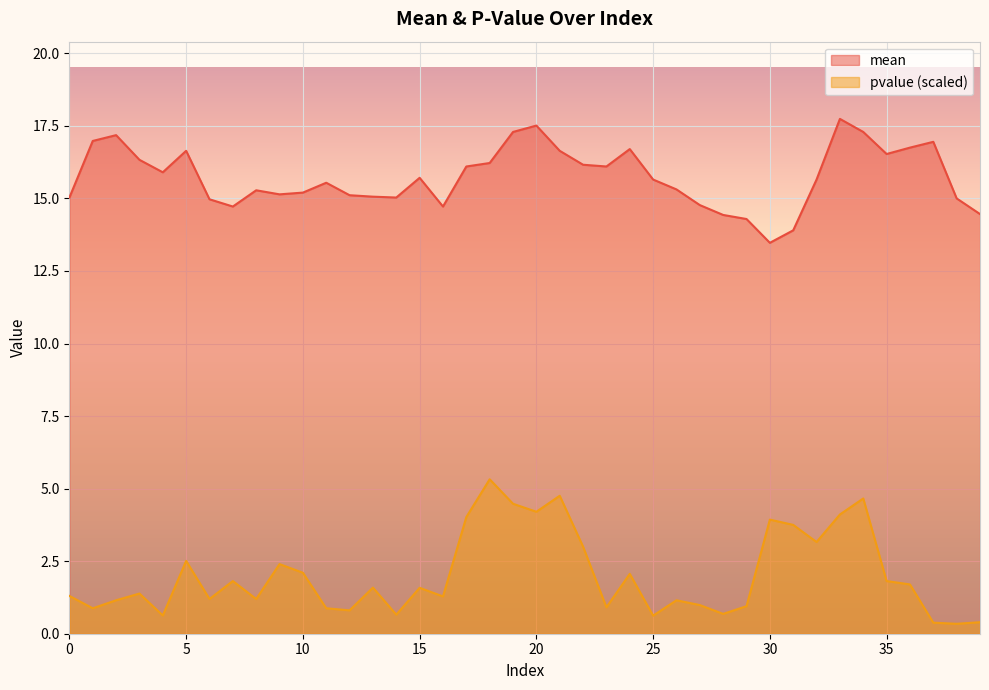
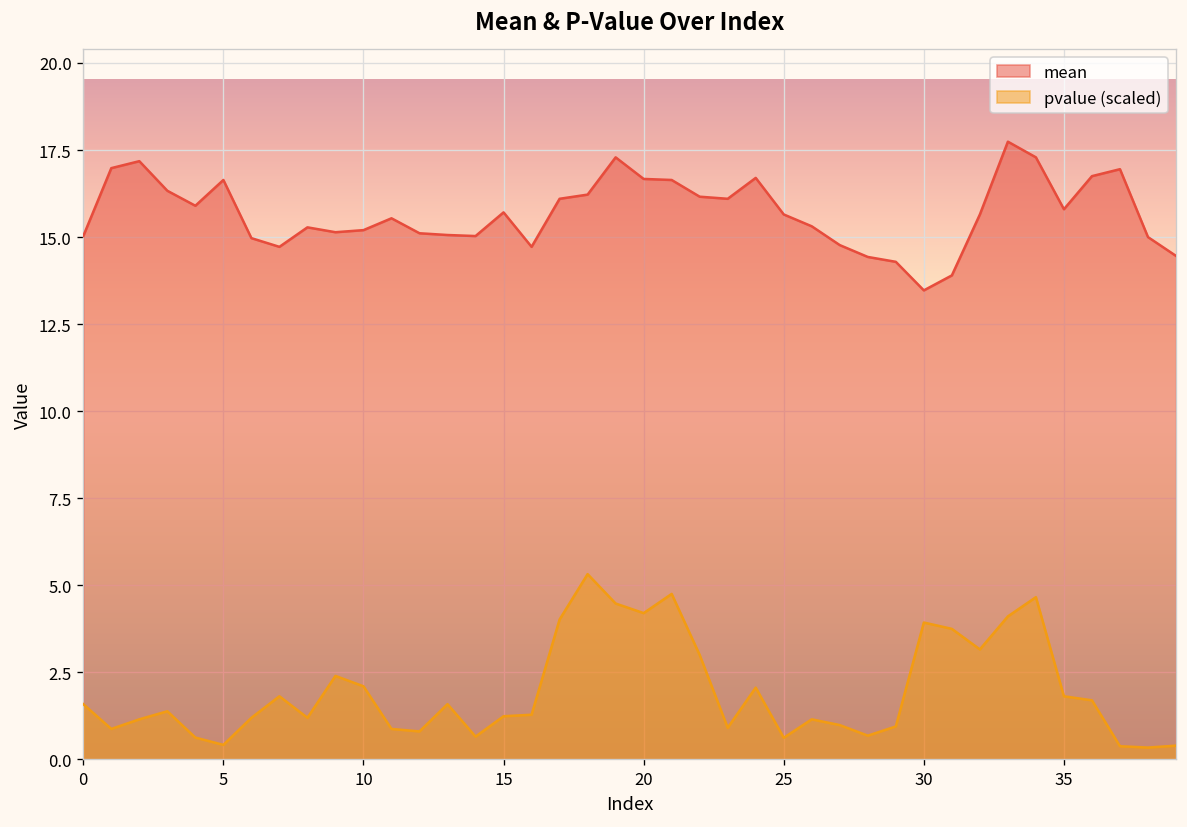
  {
    "mean": {
      "0": 15.0,
      "5": 16.6,
      "10": 15.2,
      "15": 15.7,
-     "20": 17.5,
+     "20": 16.7,
      "25": 15.7,
      "30": 13.5,
-     "35": 16.5
+     "35": 15.8
    },
    "pvalue (scaled)": {
-     "0": 1.3,
-     "5": 2.5,
+     "0": 1.6,
+     "5": 0.4,
      "10": 2.1,
-     "15": 1.6,
+     "15": 1.2,
      "20": 4.2,
      "25": 0.6,
      "30": 3.9,
      "35": 1.8
    }
  }
